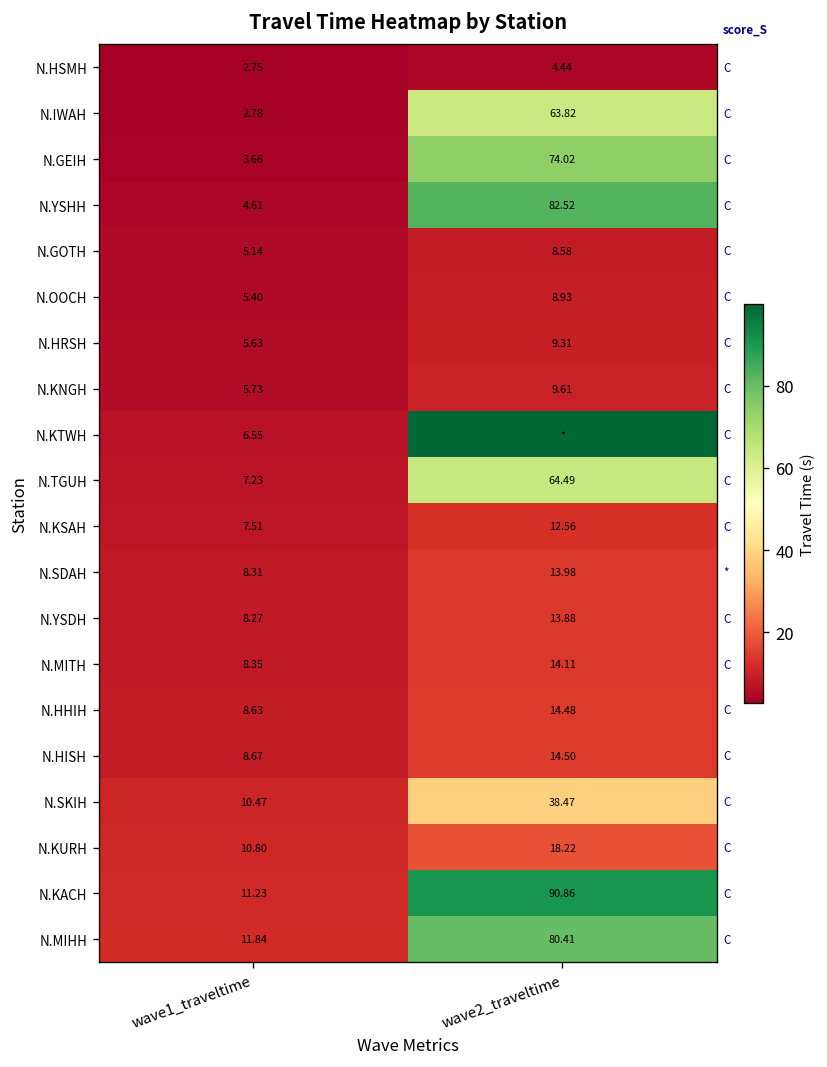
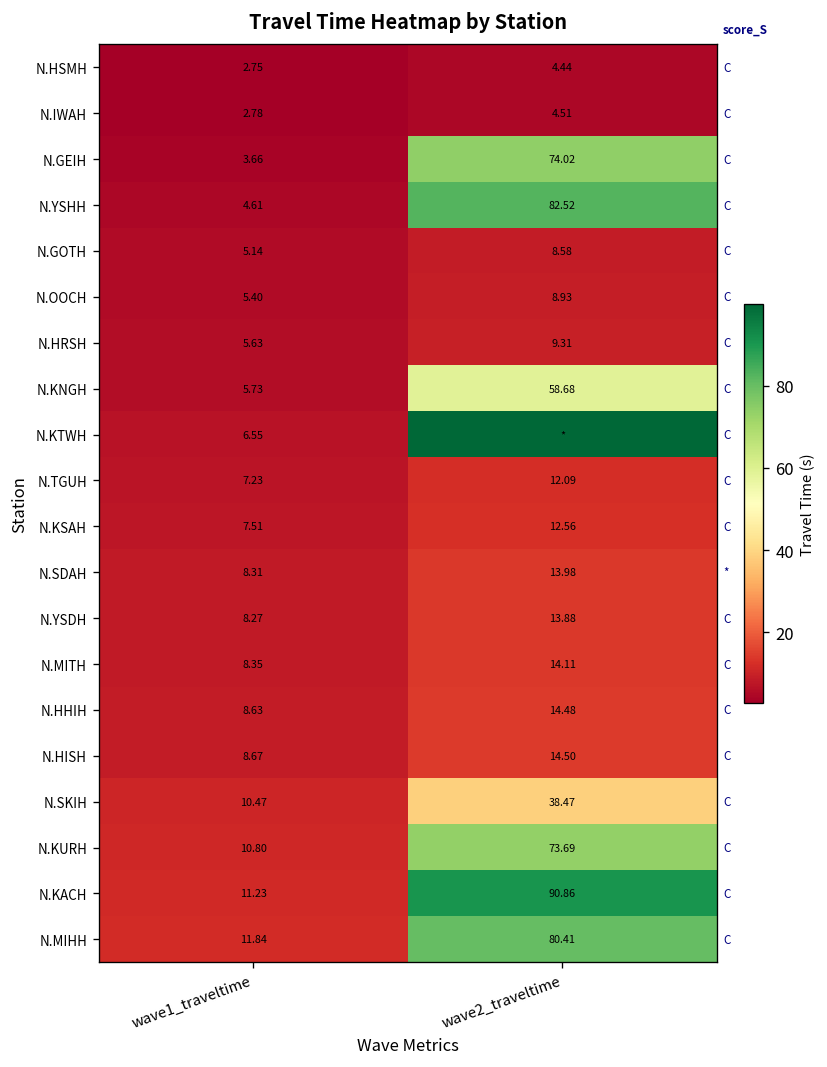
  {
    "N.HSMH": {
      "wave1_traveltime": 2.75,
      "wave2_traveltime": 4.44
    },
    "N.IWAH": {
      "wave1_traveltime": 2.78,
-     "wave2_traveltime": 63.82
+     "wave2_traveltime": 4.51
    },
    "N.GEIH": {
      "wave1_traveltime": 3.66,
      "wave2_traveltime": 74.02
    },
    "N.YSHH": {
      "wave1_traveltime": 4.61,
      "wave2_traveltime": 82.52
    },
    "N.GOTH": {
      "wave1_traveltime": 5.14,
      "wave2_traveltime": 8.58
    },
    "N.OOCH": {
      "wave1_traveltime": 5.40,
      "wave2_traveltime": 8.93
    },
    "N.HRSH": {
      "wave1_traveltime": 5.63,
      "wave2_traveltime": 9.31
    },
    "N.KNGH": {
      "wave1_traveltime": 5.73,
-     "wave2_traveltime": 9.61
+     "wave2_traveltime": 58.68
    },
    "N.KTWH": {
      "wave1_traveltime": 6.55
    },
    "N.TGUH": {
      "wave1_traveltime": 7.23,
-     "wave2_traveltime": 64.49
+     "wave2_traveltime": 12.09
    },
    "N.KSAH": {
      "wave1_traveltime": 7.51,
      "wave2_traveltime": 12.56
    },
    "N.SDAH": {
      "wave1_traveltime": 8.31,
      "wave2_traveltime": 13.98
    },
    "N.YSDH": {
      "wave1_traveltime": 8.27,
      "wave2_traveltime": 13.88
    },
    "N.MITH": {
      "wave1_traveltime": 8.35,
      "wave2_traveltime": 14.11
    },
    "N.HHIH": {
      "wave1_traveltime": 8.63,
      "wave2_traveltime": 14.48
    },
    "N.HISH": {
      "wave1_traveltime": 8.67,
      "wave2_traveltime": 14.50
    },
    "N.SKIH": {
      "wave1_traveltime": 10.47,
      "wave2_traveltime": 38.47
    },
    "N.KURH": {
      "wave1_traveltime": 10.80,
-     "wave2_traveltime": 18.22
+     "wave2_traveltime": 73.69
    },
    "N.KACH": {
      "wave1_traveltime": 11.23,
      "wave2_traveltime": 90.86
    },
    "N.MIHH": {
      "wave1_traveltime": 11.84,
      "wave2_traveltime": 80.41
    }
  }
